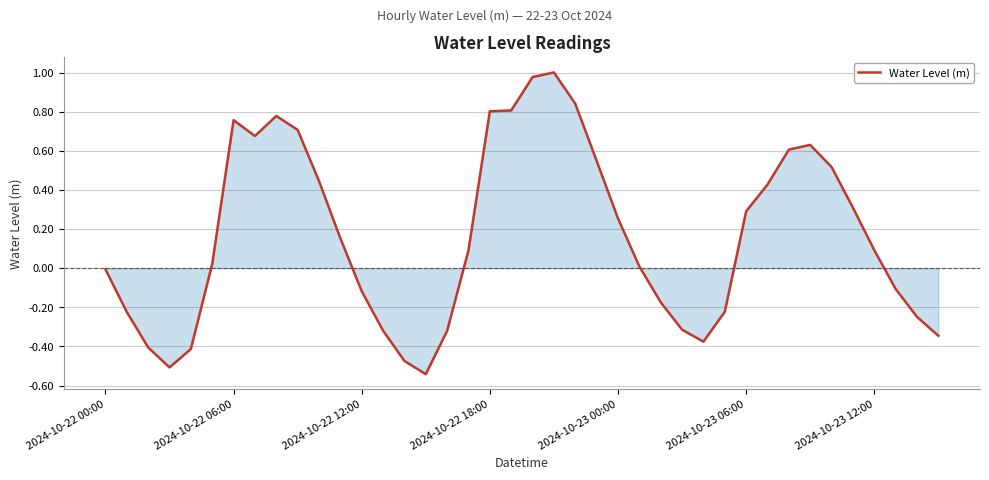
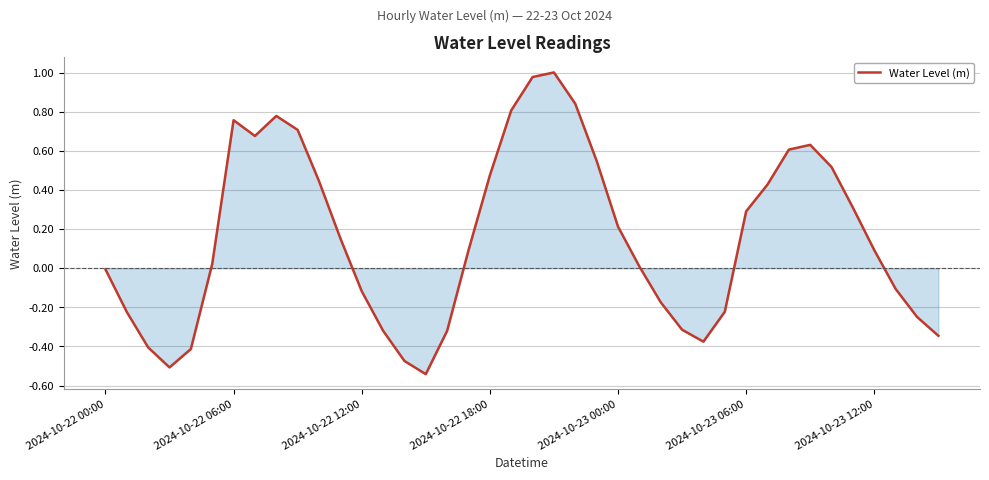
  {
    "Water Level (m)": {
      "2024-10-22 12:00": -0.12,
-     "2024-10-22 18:00": 0.80,
-     "2024-10-23 00:00": 0.25
+     "2024-10-22 18:00": 0.47,
+     "2024-10-23 00:00": 0.21
    }
  }
